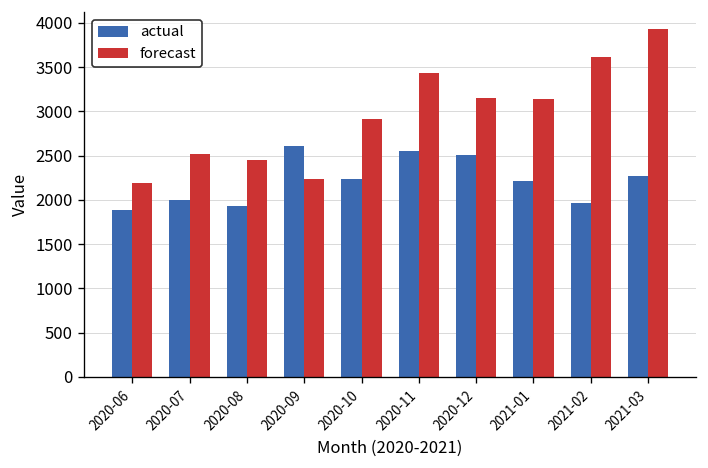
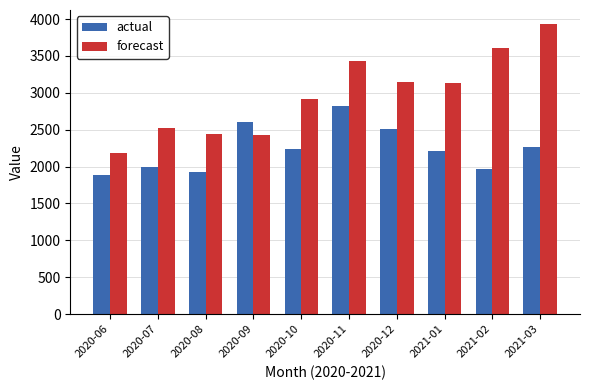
  {
    "actual": {
      "2020-06": 1900,
      "2020-07": 2000,
      "2020-08": 1900,
      "2020-09": 2600,
      "2020-10": 2200,
-     "2020-11": 2600,
+     "2020-11": 2800,
      "2020-12": 2500,
      "2021-01": 2200,
      "2021-02": 2000,
      "2021-03": 2300
    },
    "forecast": {
      "2020-06": 2200,
      "2020-07": 2500,
      "2020-08": 2400,
-     "2020-09": 2200,
+     "2020-09": 2400,
      "2020-10": 2900,
      "2020-11": 3400,
      "2020-12": 3200,
      "2021-01": 3100,
      "2021-02": 3600,
      "2021-03": 3900
    }
  }
